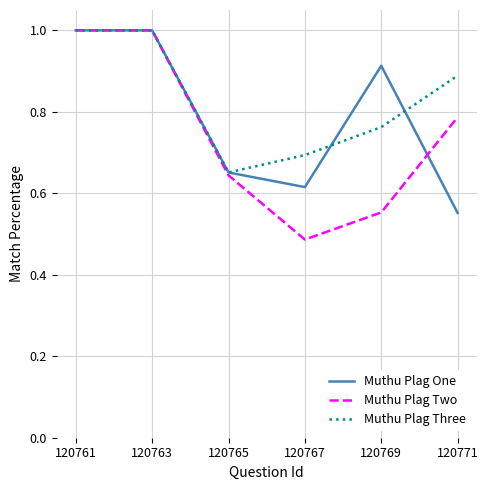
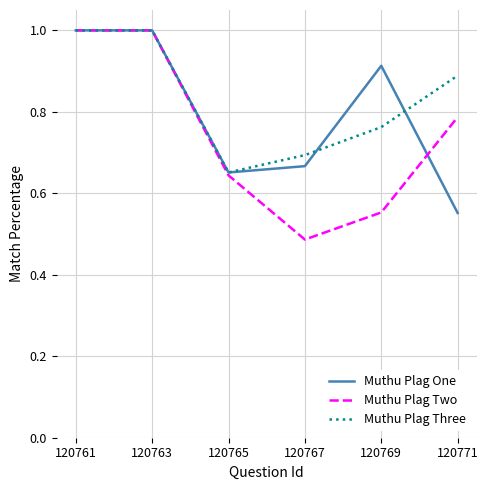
  {
    "Muthu Plag One": {
-     "120767": 0.62,
+     "120767": 0.67,
      "120769": 0.91,
      "120771": 0.55
    },
    "Muthu Plag Two": {
      "120765": 0.64,
      "120767": 0.49,
      "120769": 0.55,
      "120771": 0.79
    },
    "Muthu Plag Three": {
      "120767": 0.69,
      "120769": 0.76,
      "120771": 0.89
    }
  }
